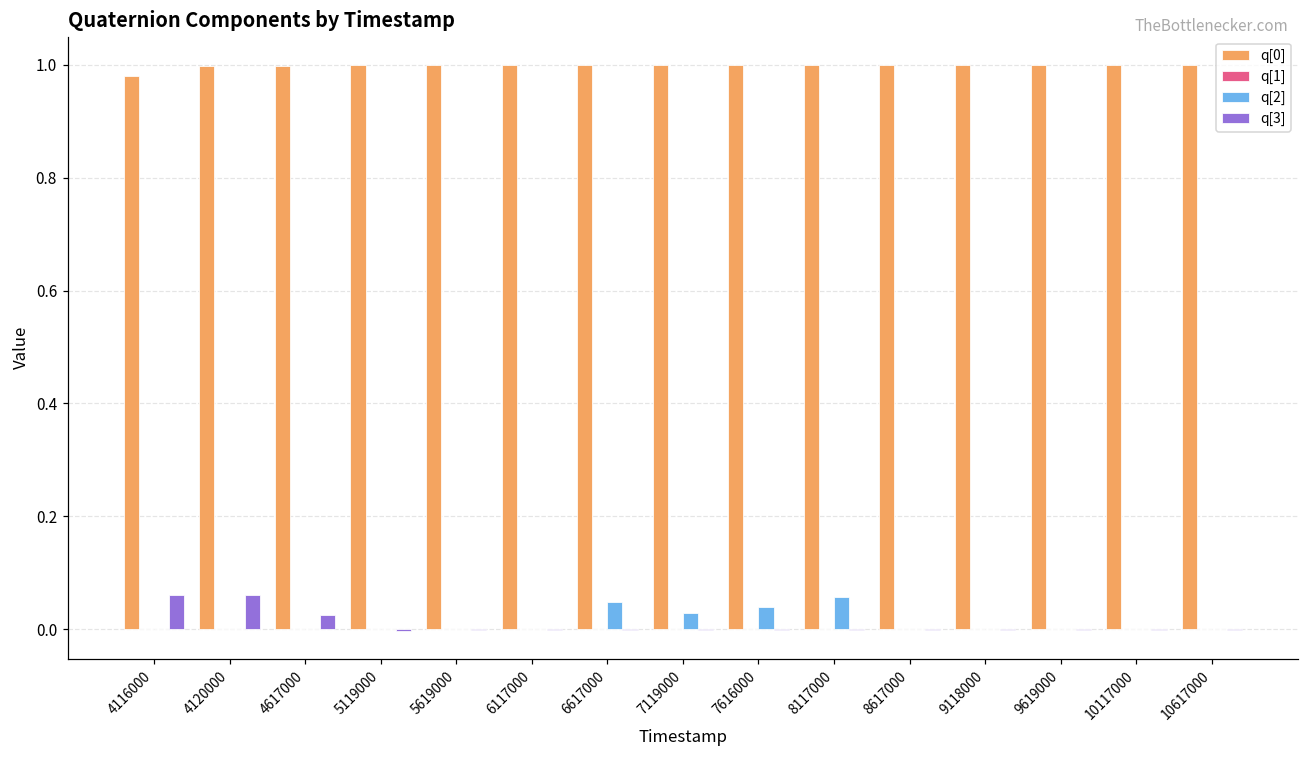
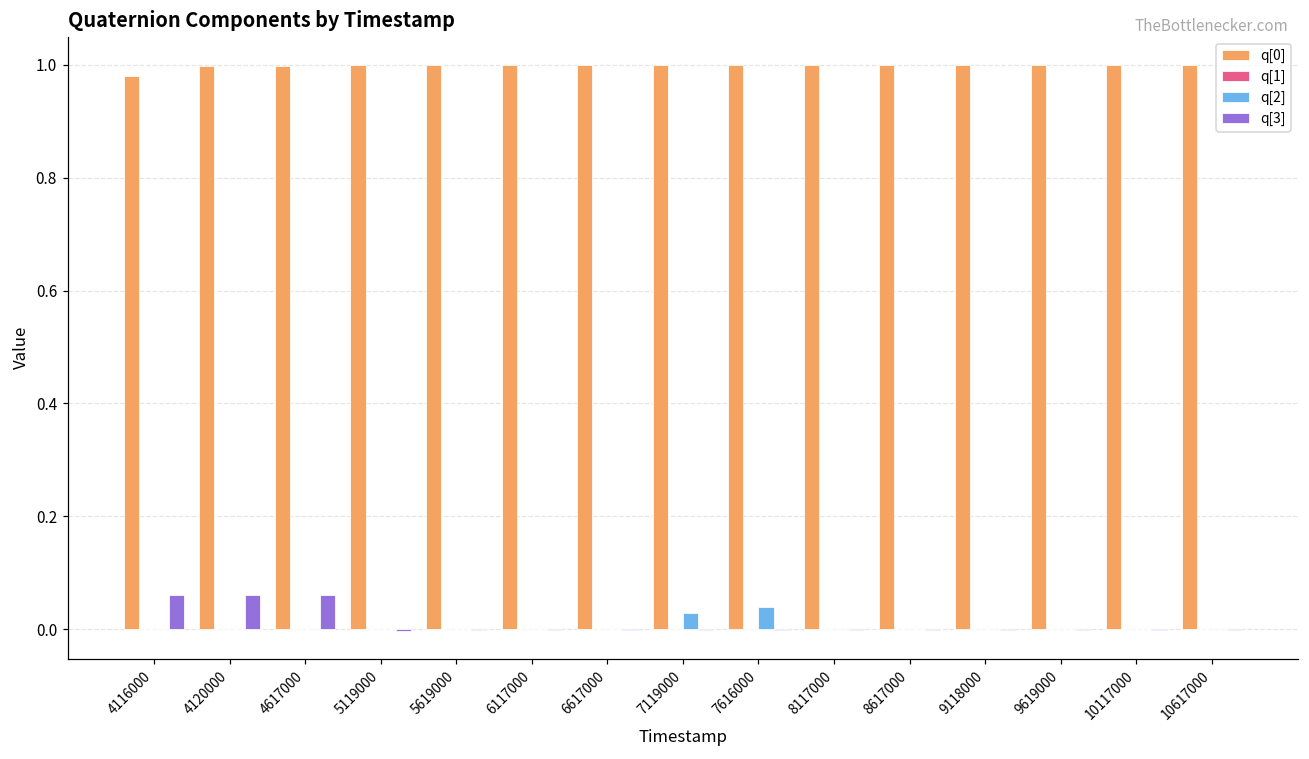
  {
    "q[0]": {
      "4116000": 0.98,
      "4120000": 1.00,
      "4617000": 1.00,
      "5119000": 1.00,
      "5619000": 1.00,
      "6117000": 1.00,
      "6617000": 1.00,
      "7119000": 1.00,
      "7616000": 1.00,
      "8117000": 1.00,
      "8617000": 1.00,
      "9118000": 1.00,
      "9619000": 1.00,
      "10117000": 1.00,
      "10617000": 1.00
    },
    "q[2]": {
-     "6617000": 0.05,
+     "6617000": 0.00,
      "7119000": 0.03,
      "7616000": 0.04,
-     "8117000": 0.06
+     "8117000": 0.00
    },
    "q[3]": {
      "4116000": 0.06,
      "4120000": 0.06,
-     "4617000": 0.02
+     "4617000": 0.06
    }
  }
